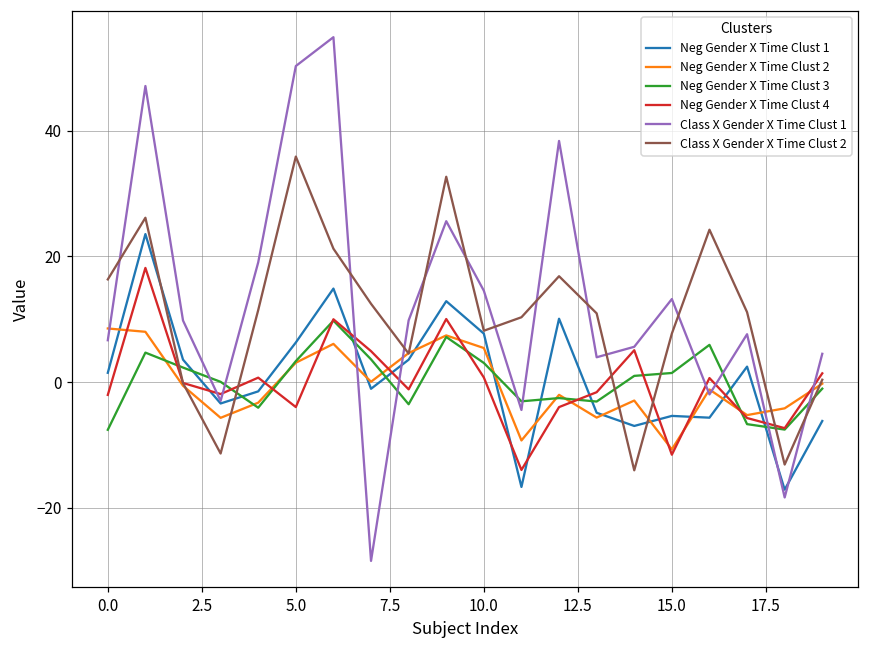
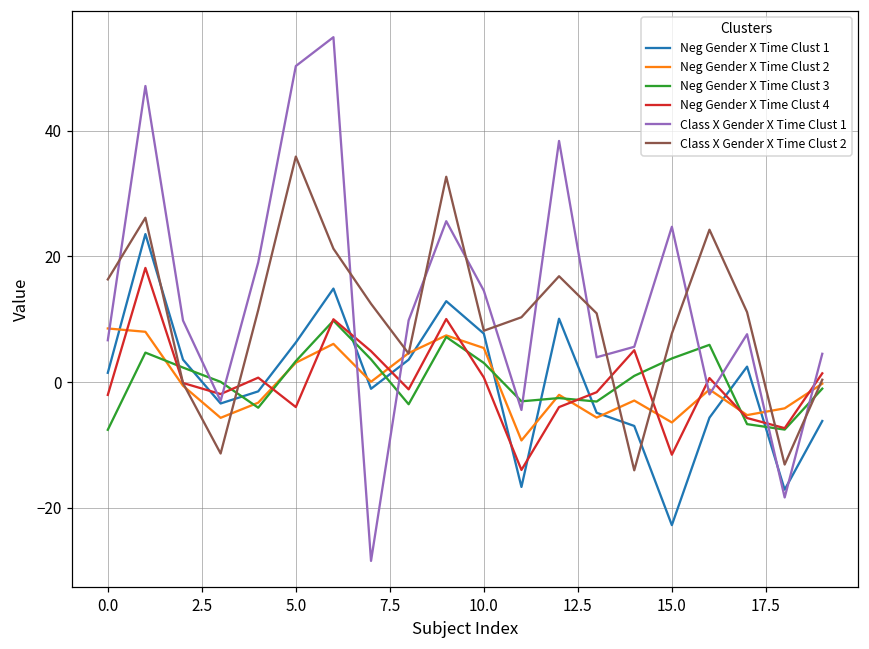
  {
    "Neg Gender X Time Clust 1": {
      "0.0": 1,
      "5.0": 6,
      "10.0": 8,
-     "15.0": -5
+     "15.0": -23
    },
    "Neg Gender X Time Clust 2": {
      "0.0": 9,
      "10.0": 5,
-     "15.0": -11
+     "15.0": -6
    },
    "Neg Gender X Time Clust 3": {
      "0.0": -8,
      "10.0": 3,
-     "15.0": 1
+     "15.0": 4
    },
    "Neg Gender X Time Clust 4": {
      "0.0": -2,
      "5.0": -4,
      "10.0": 1,
      "15.0": -12
    },
    "Class X Gender X Time Clust 1": {
      "0.0": 7,
      "5.0": 50,
      "10.0": 15,
-     "15.0": 13
+     "15.0": 25
    },
    "Class X Gender X Time Clust 2": {
      "0.0": 16,
      "5.0": 36,
      "10.0": 8,
      "15.0": 8
    }
  }
